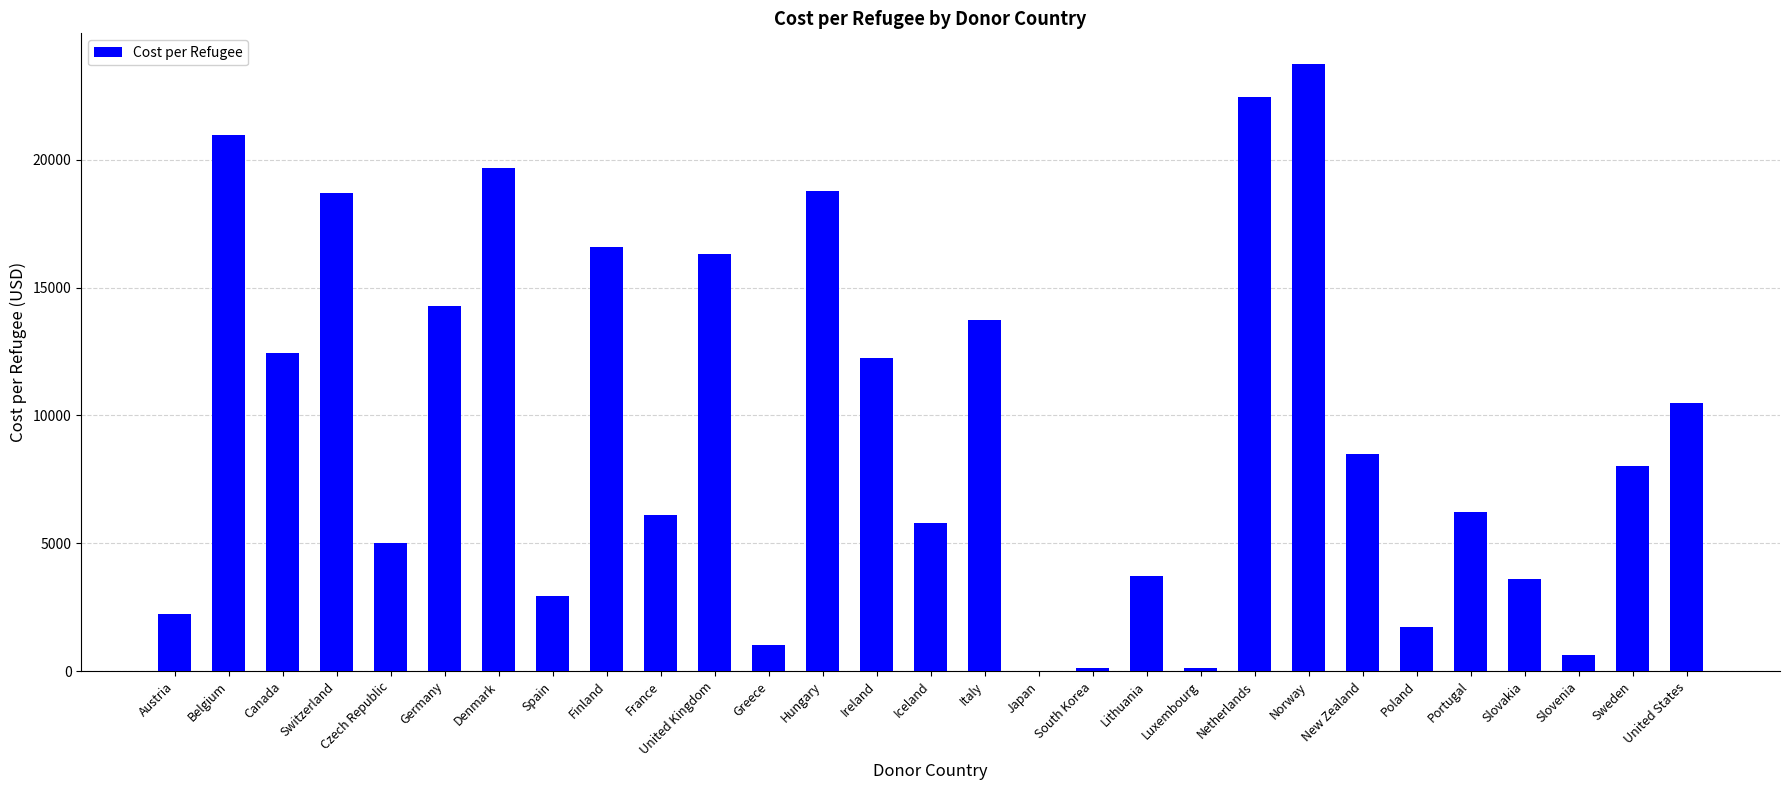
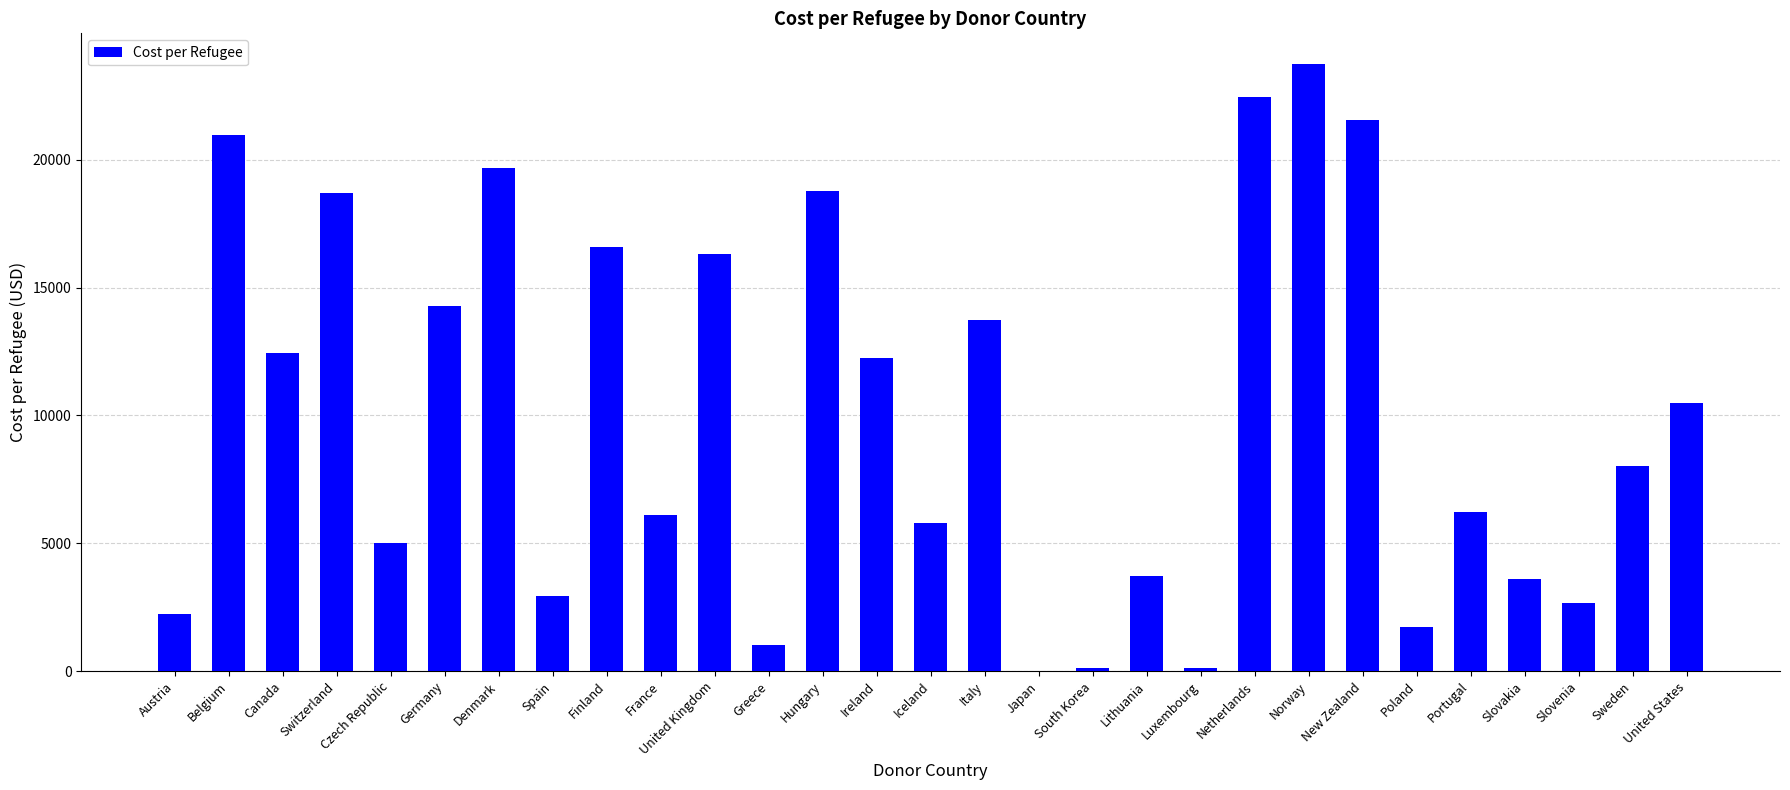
  {
    "Austria": 2200,
    "Belgium": 21000,
    "Canada": 12400,
    "Switzerland": 18700,
    "Czech Republic": 5000,
    "Germany": 14300,
    "Denmark": 19700,
    "Spain": 3000,
    "Finland": 16600,
    "France": 6100,
    "United Kingdom": 16300,
    "Greece": 1000,
    "Hungary": 18800,
    "Ireland": 12200,
    "Iceland": 5800,
    "Italy": 13700,
    "South Korea": 100,
    "Lithuania": 3700,
    "Luxembourg": 100,
    "Netherlands": 22400,
    "Norway": 23800,
-   "New Zealand": 8500,
+   "New Zealand": 21600,
    "Poland": 1700,
    "Portugal": 6200,
    "Slovakia": 3600,
-   "Slovenia": 600,
+   "Slovenia": 2700,
    "Sweden": 8000,
    "United States": 10500
  }
